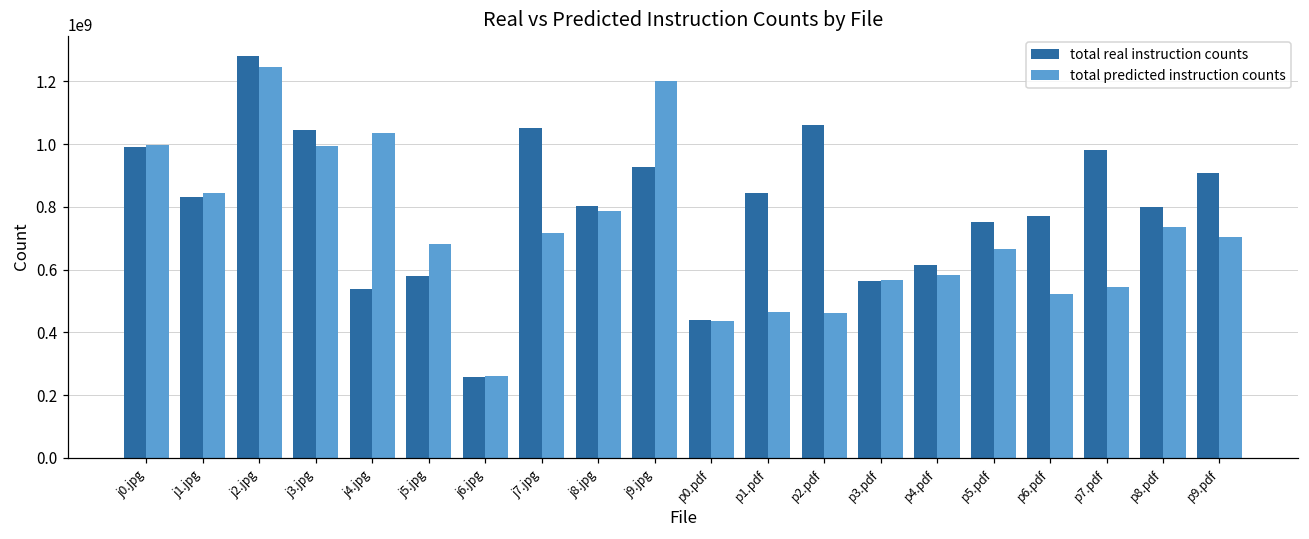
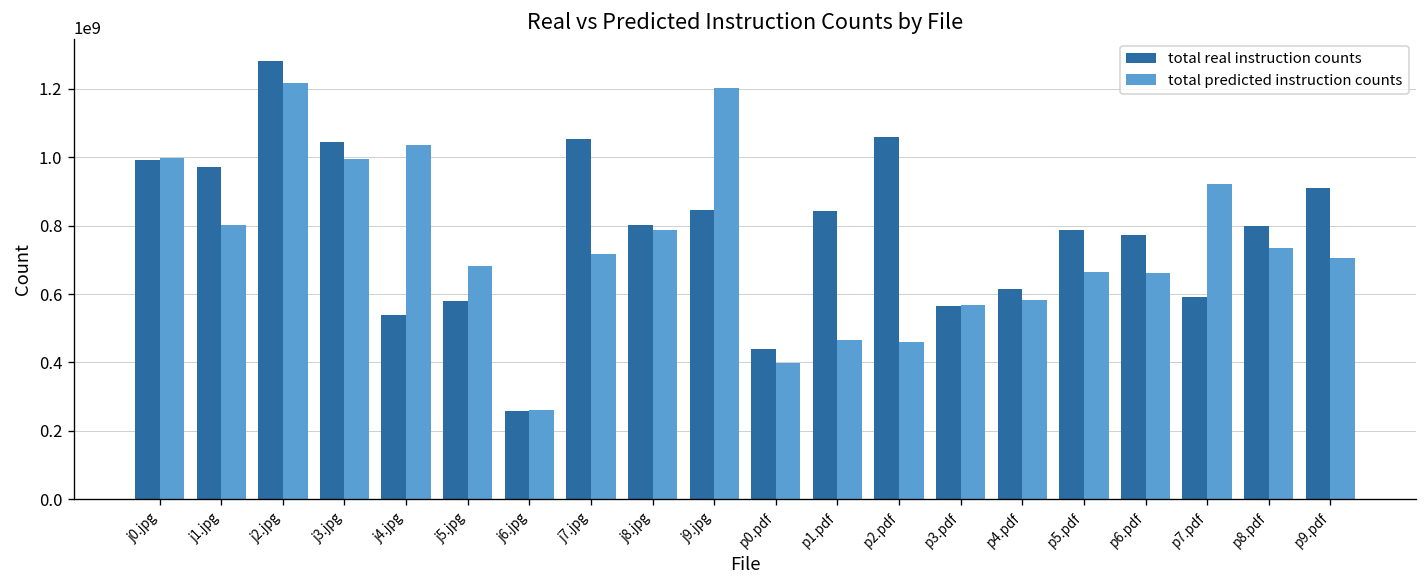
  {
    "total real instruction counts": {
      "j0.jpg": 990000000,
-     "j1.jpg": 830000000,
+     "j1.jpg": 970000000,
      "j2.jpg": 1280000000,
      "j3.jpg": 1040000000,
      "j4.jpg": 540000000,
      "j5.jpg": 580000000,
      "j6.jpg": 260000000,
      "j7.jpg": 1050000000,
      "j8.jpg": 800000000,
-     "j9.jpg": 930000000,
+     "j9.jpg": 850000000,
      "p0.pdf": 440000000,
      "p1.pdf": 840000000,
      "p2.pdf": 1060000000,
      "p3.pdf": 560000000,
      "p4.pdf": 620000000,
-     "p5.pdf": 750000000,
+     "p5.pdf": 790000000,
      "p6.pdf": 770000000,
-     "p7.pdf": 980000000,
+     "p7.pdf": 590000000,
      "p8.pdf": 800000000,
      "p9.pdf": 910000000
    },
    "total predicted instruction counts": {
      "j0.jpg": 1000000000,
-     "j1.jpg": 840000000,
-     "j2.jpg": 1250000000,
+     "j1.jpg": 800000000,
+     "j2.jpg": 1220000000,
      "j3.jpg": 990000000,
      "j4.jpg": 1040000000,
      "j5.jpg": 680000000,
      "j6.jpg": 260000000,
      "j7.jpg": 720000000,
      "j8.jpg": 790000000,
      "j9.jpg": 1200000000,
-     "p0.pdf": 440000000,
+     "p0.pdf": 400000000,
      "p1.pdf": 460000000,
      "p2.pdf": 460000000,
      "p3.pdf": 570000000,
      "p4.pdf": 580000000,
      "p5.pdf": 660000000,
-     "p6.pdf": 520000000,
-     "p7.pdf": 540000000,
+     "p6.pdf": 660000000,
+     "p7.pdf": 920000000,
      "p8.pdf": 740000000,
      "p9.pdf": 700000000
    }
  }
